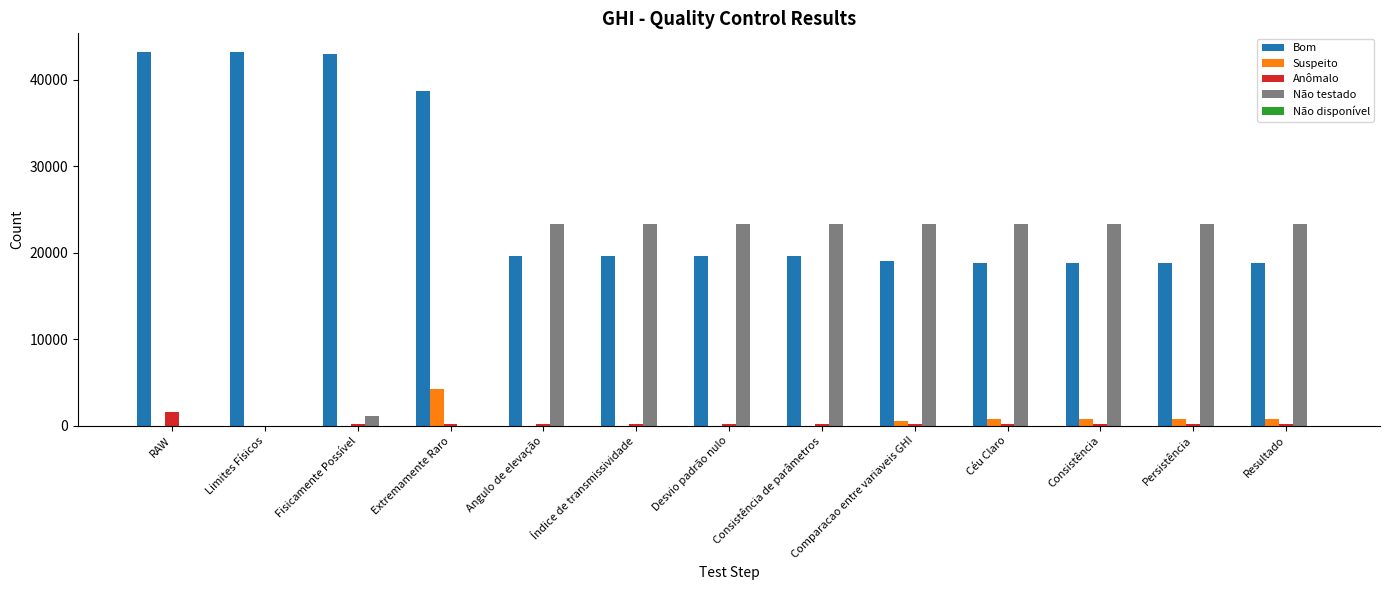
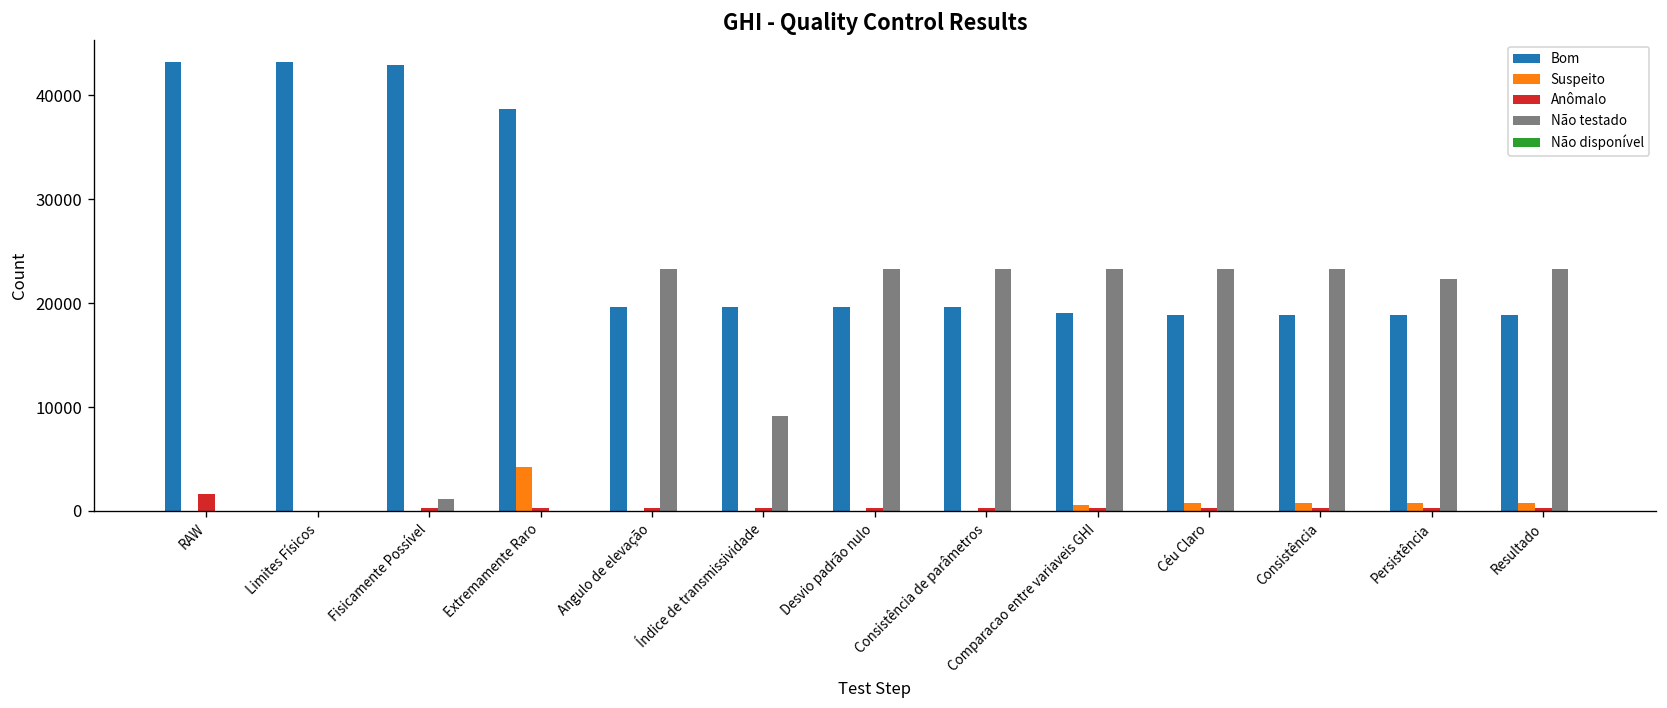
  {
    "Bom": {
      "RAW": 43000,
      "Limites Físicos": 43000,
      "Fisicamente Possível": 43000,
      "Extremamente Raro": 39000,
      "Angulo de elevação": 20000,
      "Índice de transmissividade": 20000,
      "Desvio padrão nulo": 20000,
      "Consistência de parâmetros": 20000,
      "Comparacao entre variaveis GHI": 19000,
      "Céu Claro": 19000,
      "Consistência": 19000,
      "Persistência": 19000,
      "Resultado": 19000
    },
    "Suspeito": {
      "RAW": 0,
      "Limites Físicos": 0,
      "Fisicamente Possível": 0,
      "Extremamente Raro": 4000,
      "Angulo de elevação": 0,
      "Índice de transmissividade": 0,
      "Desvio padrão nulo": 0,
      "Consistência de parâmetros": 0,
      "Comparacao entre variaveis GHI": 1000,
      "Céu Claro": 1000,
      "Consistência": 1000,
      "Persistência": 1000,
      "Resultado": 1000
    },
    "Anômalo": {
      "RAW": 2000,
      "Limites Físicos": 0
    },
    "Não testado": {
      "RAW": 0,
      "Limites Físicos": 0,
      "Fisicamente Possível": 1000,
      "Extremamente Raro": 0,
      "Angulo de elevação": 23000,
-     "Índice de transmissividade": 23000,
+     "Índice de transmissividade": 9000,
      "Desvio padrão nulo": 23000,
      "Consistência de parâmetros": 23000,
      "Comparacao entre variaveis GHI": 23000,
      "Céu Claro": 23000,
      "Consistência": 23000,
-     "Persistência": 23000,
+     "Persistência": 22000,
      "Resultado": 23000
    }
  }
